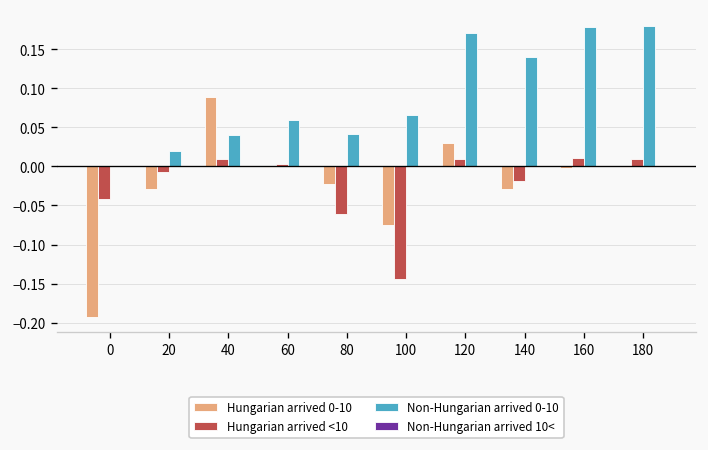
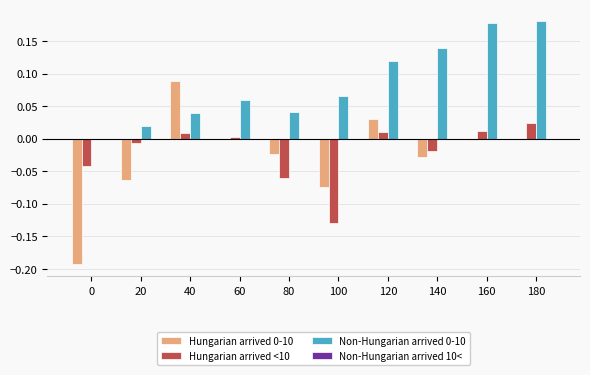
  {
    "Hungarian arrived 0-10": {
      "0": -0.19,
-     "20": -0.03,
+     "20": -0.06,
      "40": 0.09,
      "80": -0.02,
      "100": -0.07,
      "120": 0.03,
      "140": -0.03
    },
    "Hungarian arrived <10": {
      "0": -0.04,
      "20": -0.01,
      "40": 0.01,
      "80": -0.06,
-     "100": -0.14,
+     "100": -0.13,
      "120": 0.01,
      "140": -0.02,
      "160": 0.01,
-     "180": 0.01
+     "180": 0.02
    },
    "Non-Hungarian arrived 0-10": {
      "0": 0.00,
      "20": 0.02,
      "40": 0.04,
      "60": 0.06,
      "80": 0.04,
      "100": 0.07,
-     "120": 0.17,
+     "120": 0.12,
      "140": 0.14,
      "160": 0.18,
      "180": 0.18
    },
    "Non-Hungarian arrived 10<": {
      "0": 0.00,
      "20": 0.00,
      "40": 0.00,
      "60": 0.00,
      "80": 0.00,
      "100": 0.00,
      "120": 0.00,
      "140": 0.00,
      "160": 0.00,
      "180": 0.00
    }
  }
